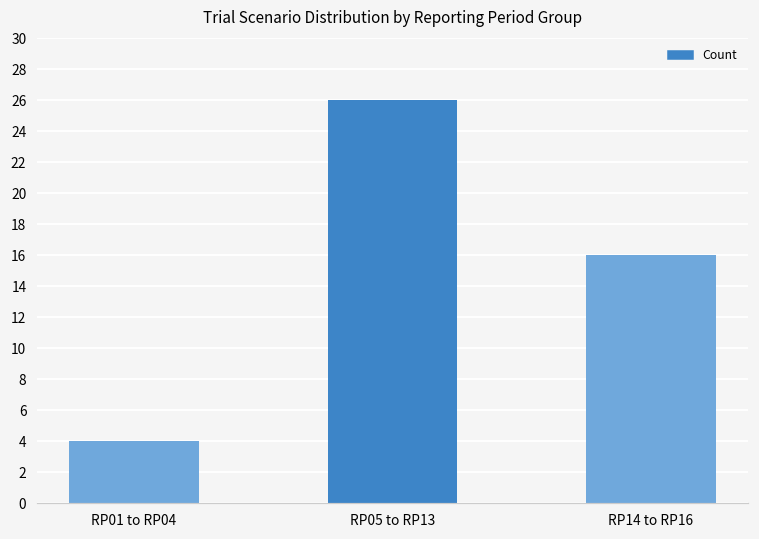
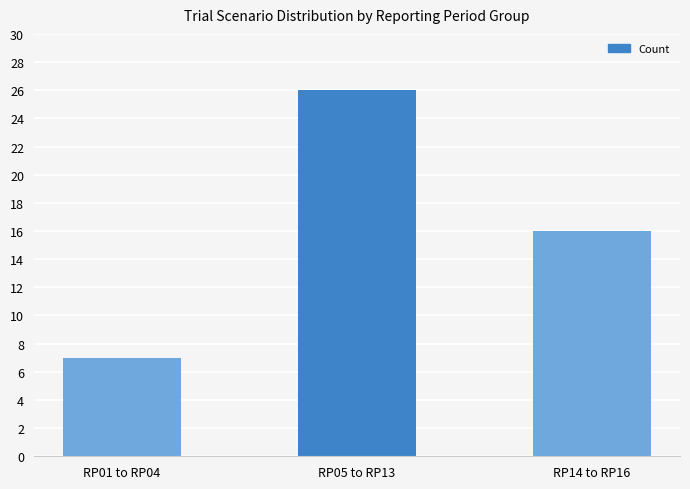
  {
-   "RP01 to RP04": 4,
+   "RP01 to RP04": 7,
    "RP05 to RP13": 26,
    "RP14 to RP16": 16
  }
